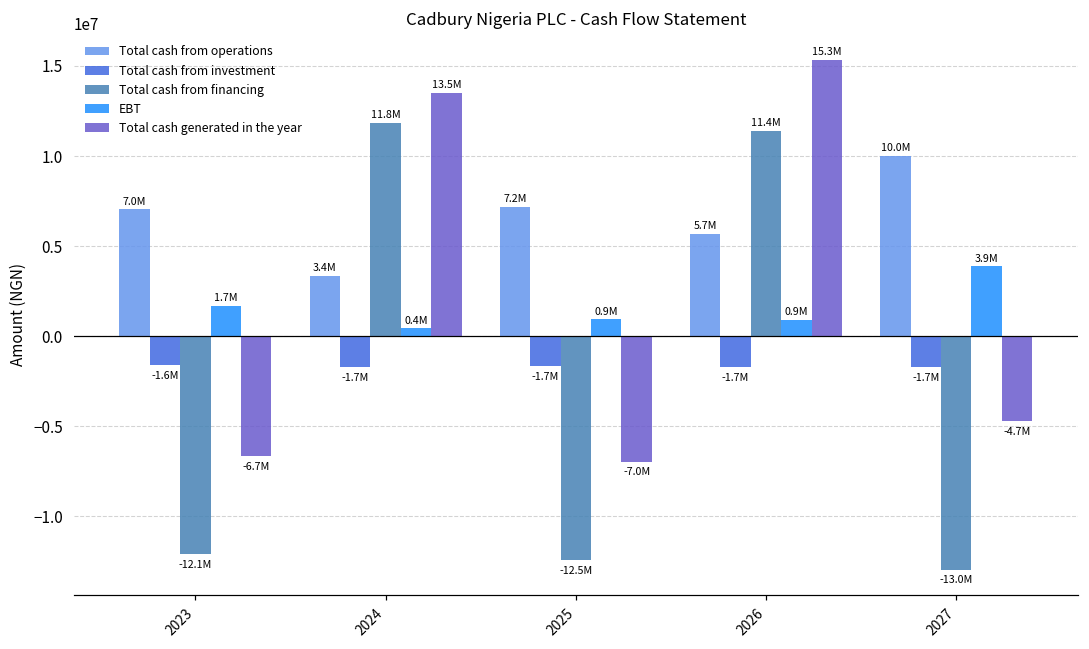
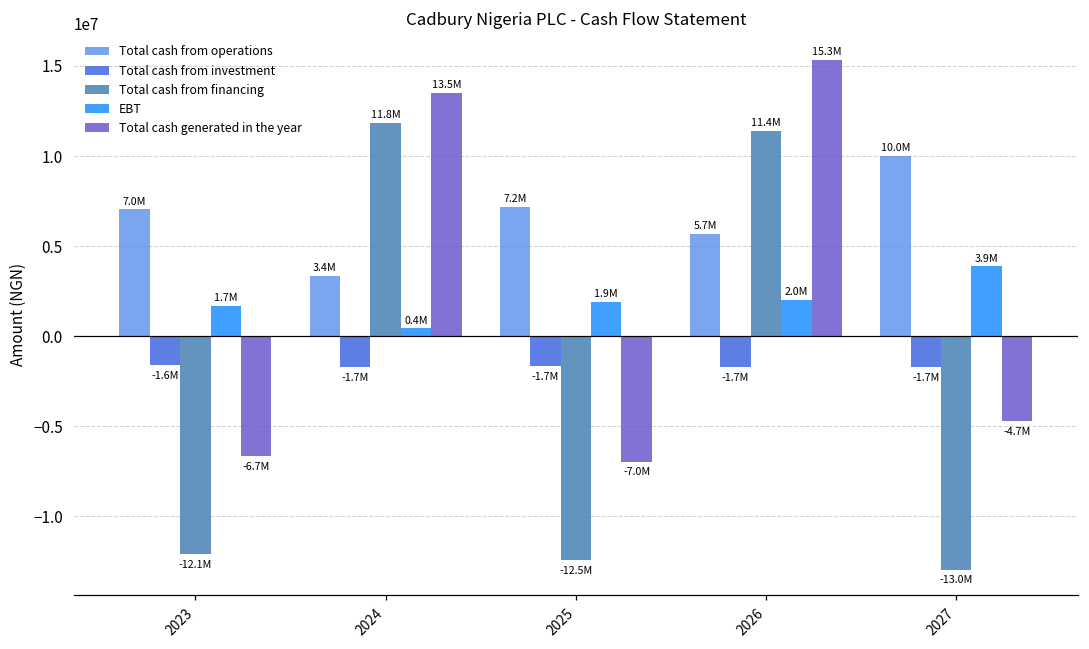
  {
    "EBT": {
      "2023": "1.7M",
      "2024": "0.4M",
-     "2025": "0.9M",
-     "2026": "0.9M",
+     "2025": "1.9M",
+     "2026": "2.0M",
      "2027": "3.9M"
    }
  }
